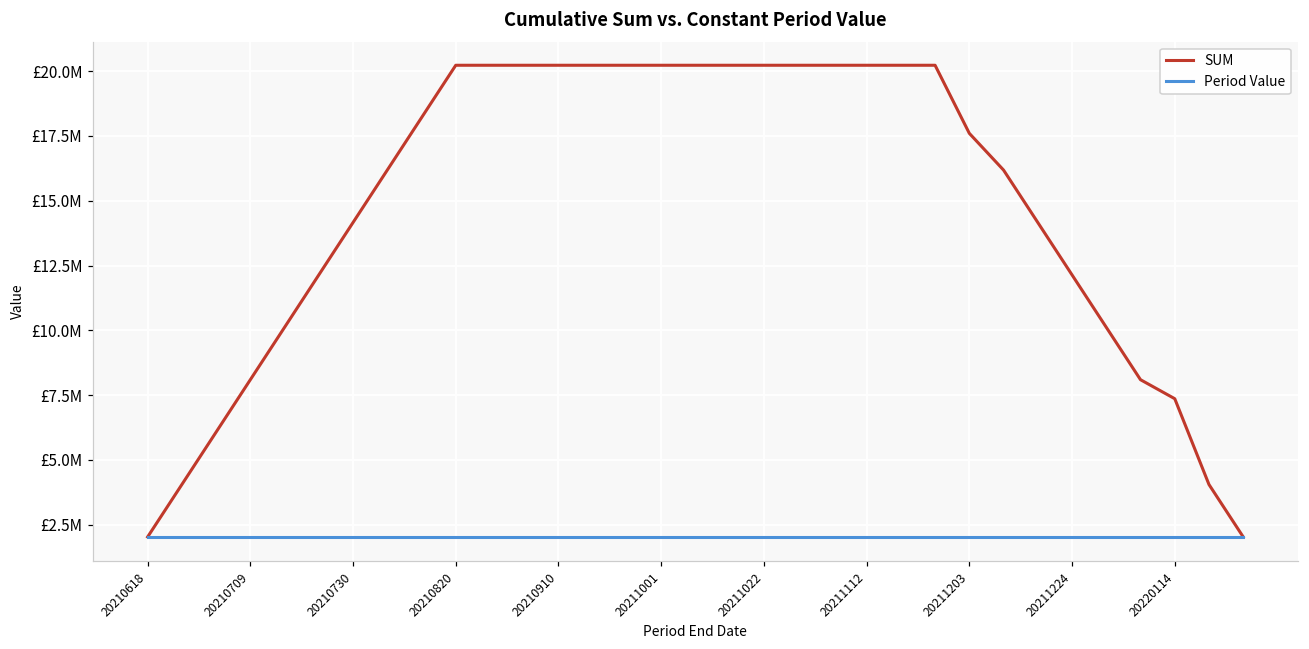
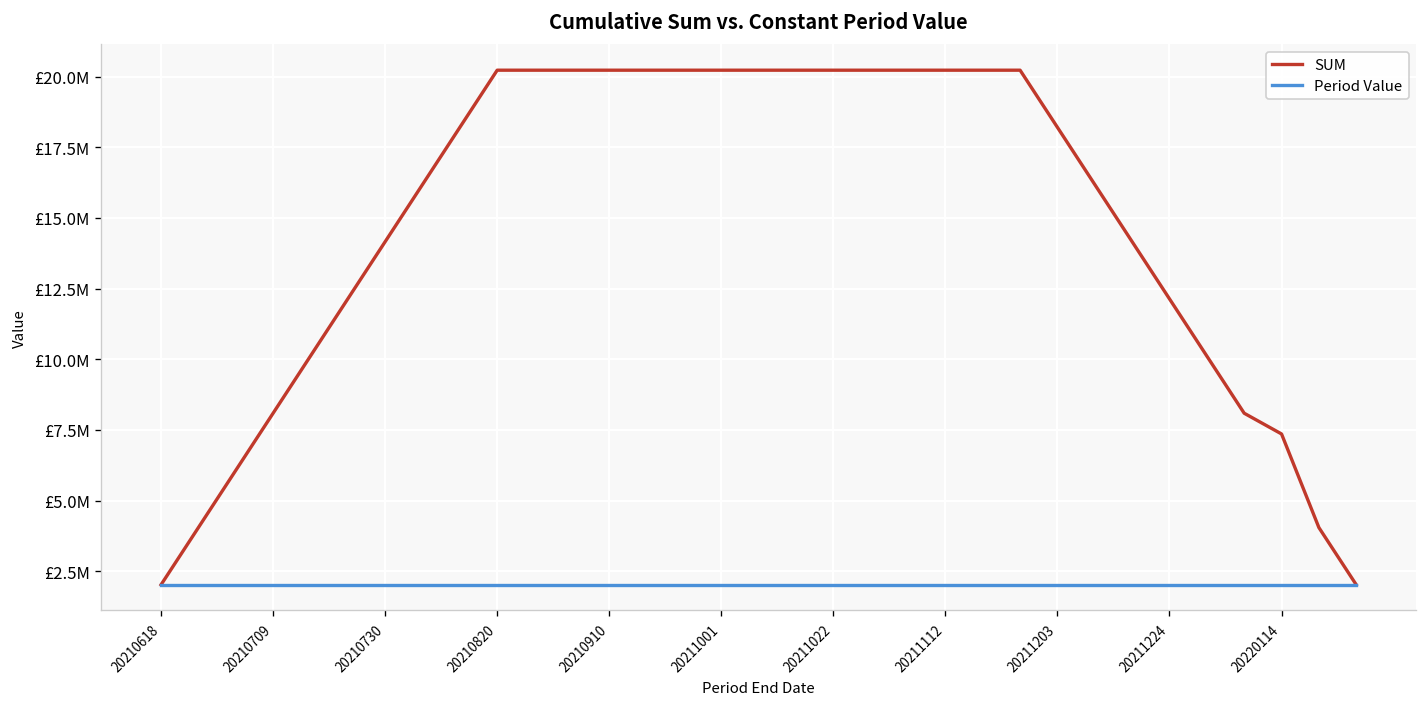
  {
    "SUM": {
      "20210709": "£8100000",
      "20210730": "£14200000",
      "20210820": "£20200000",
      "20210910": "£20200000",
      "20211001": "£20200000",
      "20211022": "£20200000",
      "20211112": "£20200000",
-     "20211203": "£17600000",
+     "20211203": "£18200000",
      "20211224": "£12100000",
      "20220114": "£7400000"
    },
    "Period Value": {
      "20210709": "£2000000",
      "20210730": "£2000000",
      "20210820": "£2000000",
      "20210910": "£2000000",
      "20211001": "£2000000",
      "20211022": "£2000000",
      "20211112": "£2000000",
      "20211203": "£2000000",
      "20211224": "£2000000",
      "20220114": "£2000000"
    }
  }
